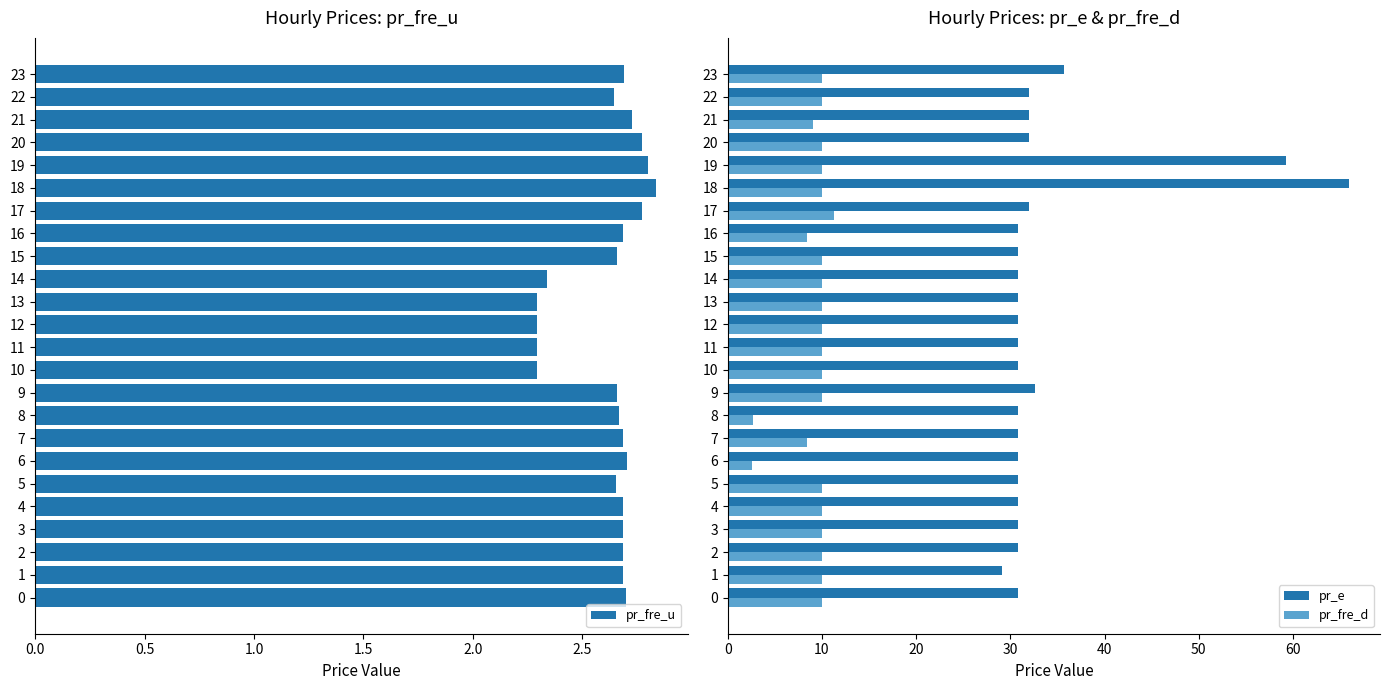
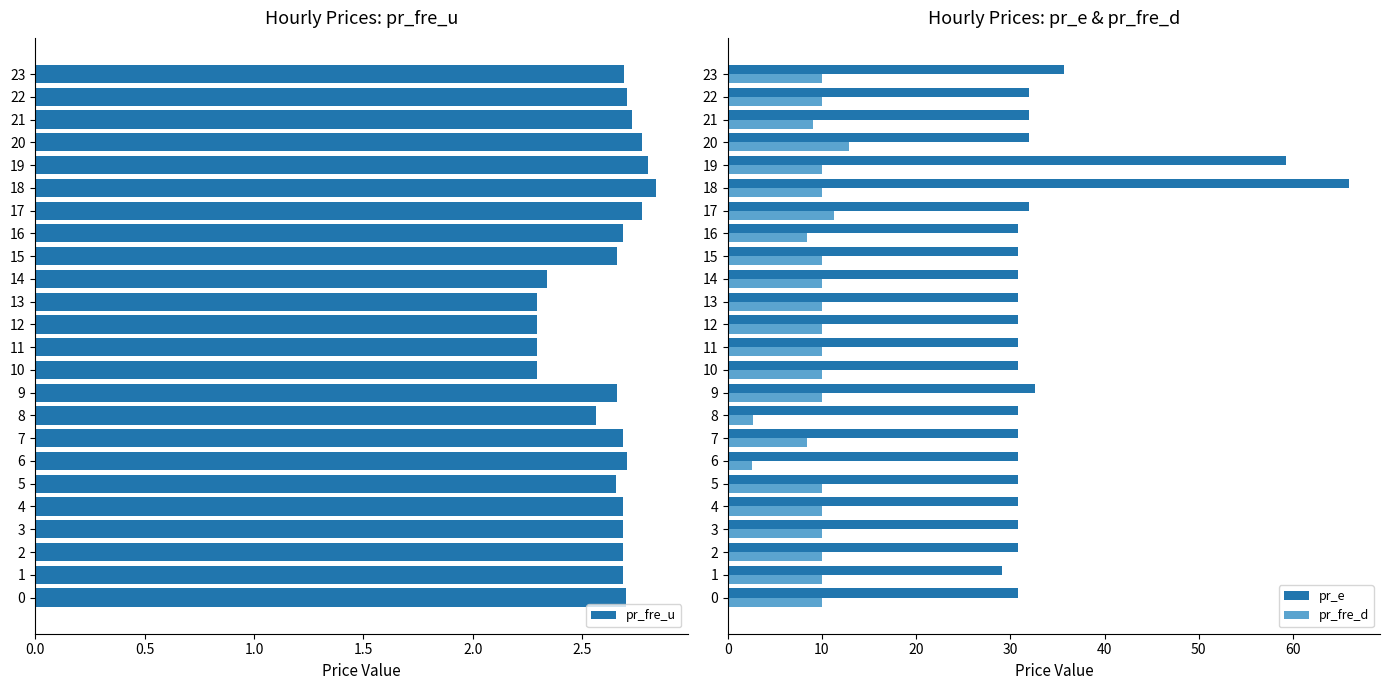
  {
    "Hourly Prices: pr_fre_u": {
      "23": 2.69,
-     "22": 2.65,
+     "22": 2.70,
      "21": 2.73,
      "20": 2.77,
      "19": 2.80,
      "18": 2.84,
      "17": 2.78,
      "16": 2.69,
      "15": 2.66,
      "14": 2.34,
      "13": 2.29,
      "12": 2.29,
      "11": 2.29,
      "10": 2.29,
      "9": 2.66,
-     "8": 2.67,
+     "8": 2.56,
      "7": 2.69,
      "6": 2.70,
      "5": 2.65,
      "4": 2.69,
      "3": 2.68,
      "2": 2.69,
      "1": 2.69,
      "0": 2.70
    },
    "Hourly Prices: pr_e & pr_fre_d": {
      "pr_e": {
        "23": 36,
        "22": 32,
        "21": 32,
        "20": 32,
        "19": 59,
        "18": 66,
        "17": 32,
        "16": 31,
        "15": 31,
        "14": 31,
        "13": 31,
        "12": 31,
        "11": 31,
        "10": 31,
        "9": 33,
        "8": 31,
        "7": 31,
        "6": 31,
        "5": 31,
        "4": 31,
        "3": 31,
        "2": 31,
        "1": 29,
        "0": 31
      },
      "pr_fre_d": {
        "23": 10,
        "22": 10,
        "21": 9,
-       "20": 10,
+       "20": 13,
        "19": 10,
        "18": 10,
        "17": 11,
        "16": 8,
        "15": 10,
        "14": 10,
        "13": 10,
        "12": 10,
        "11": 10,
        "10": 10,
        "9": 10,
        "8": 3,
        "7": 8,
        "6": 3,
        "5": 10,
        "4": 10,
        "3": 10,
        "2": 10,
        "1": 10,
        "0": 10
      }
    }
  }
